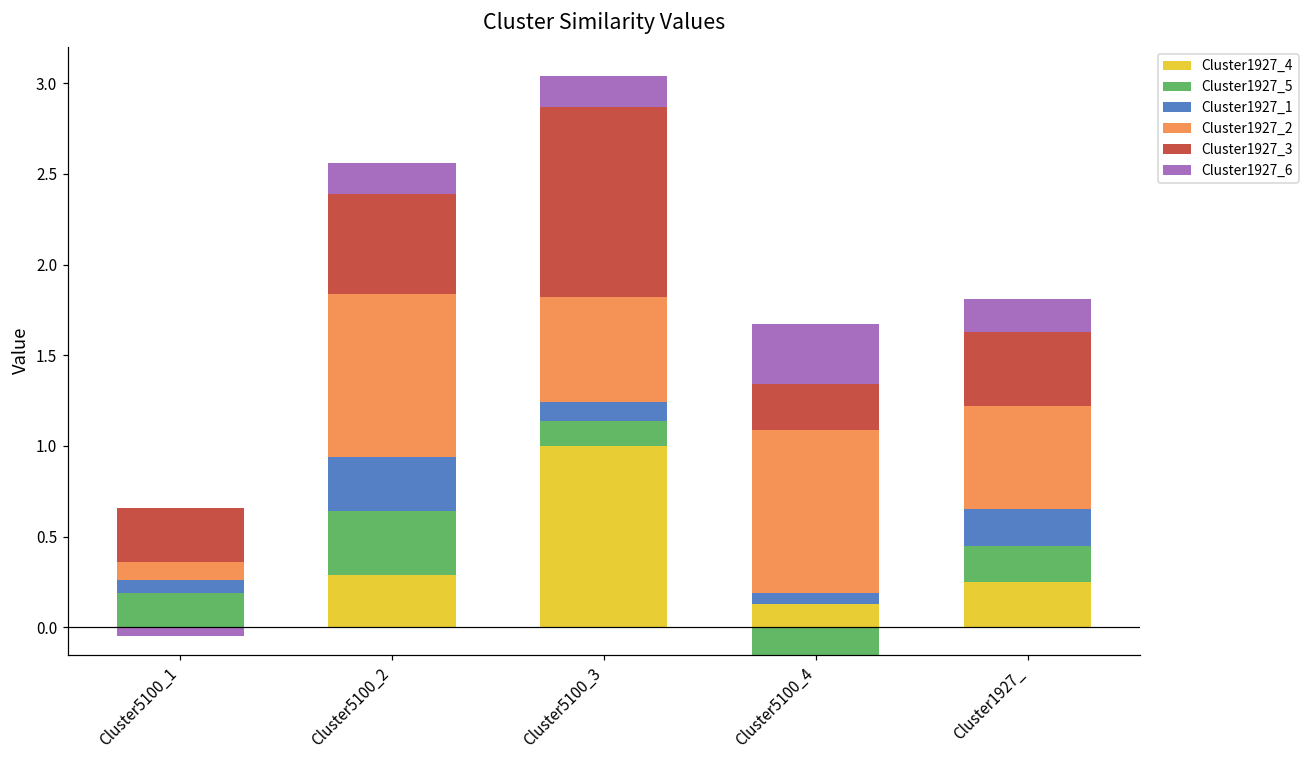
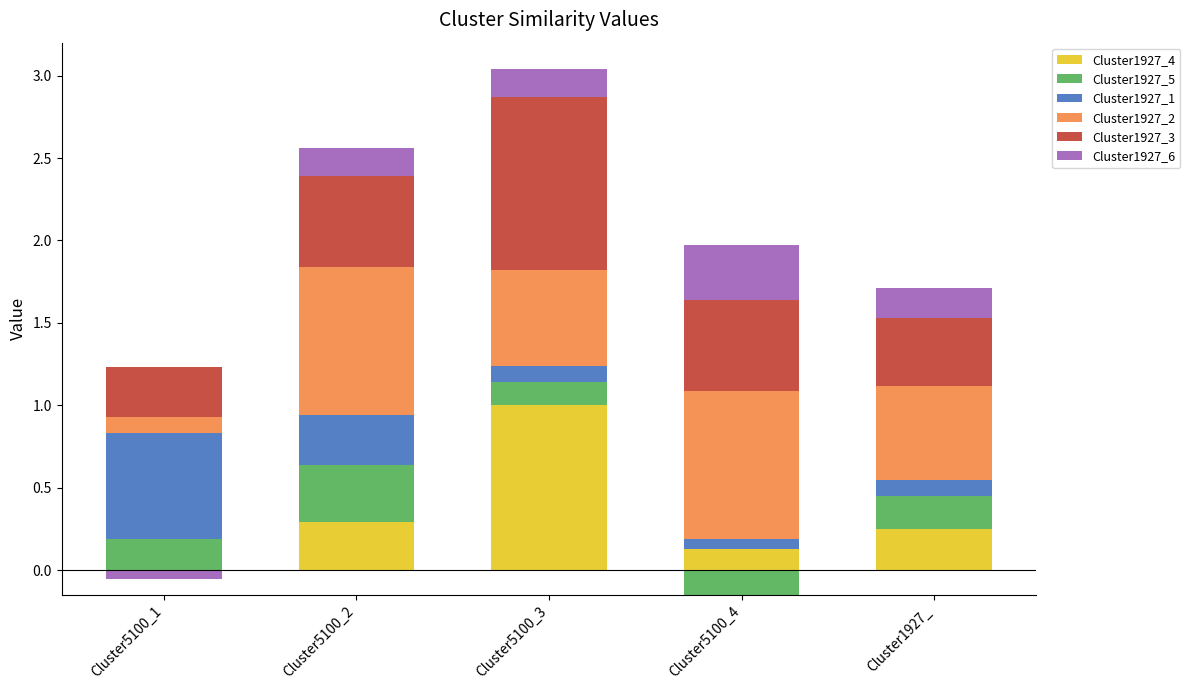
  {
    "Cluster1927_1": {
-     "Cluster5100_1": 0.07,
+     "Cluster5100_1": 0.64,
      "Cluster5100_2": 0.30,
      "Cluster5100_3": 0.10,
      "Cluster5100_4": 0.06,
-     "Cluster1927_": 0.20
+     "Cluster1927_": 0.10
    },
    "Cluster1927_2": {
      "Cluster5100_1": 0.10,
      "Cluster5100_2": 0.90,
      "Cluster5100_3": 0.58,
      "Cluster5100_4": 0.90,
      "Cluster1927_": 0.57
    },
    "Cluster1927_3": {
      "Cluster5100_1": 0.30,
      "Cluster5100_2": 0.55,
      "Cluster5100_3": 1.05,
-     "Cluster5100_4": 0.25,
+     "Cluster5100_4": 0.55,
      "Cluster1927_": 0.41
    }
  }
